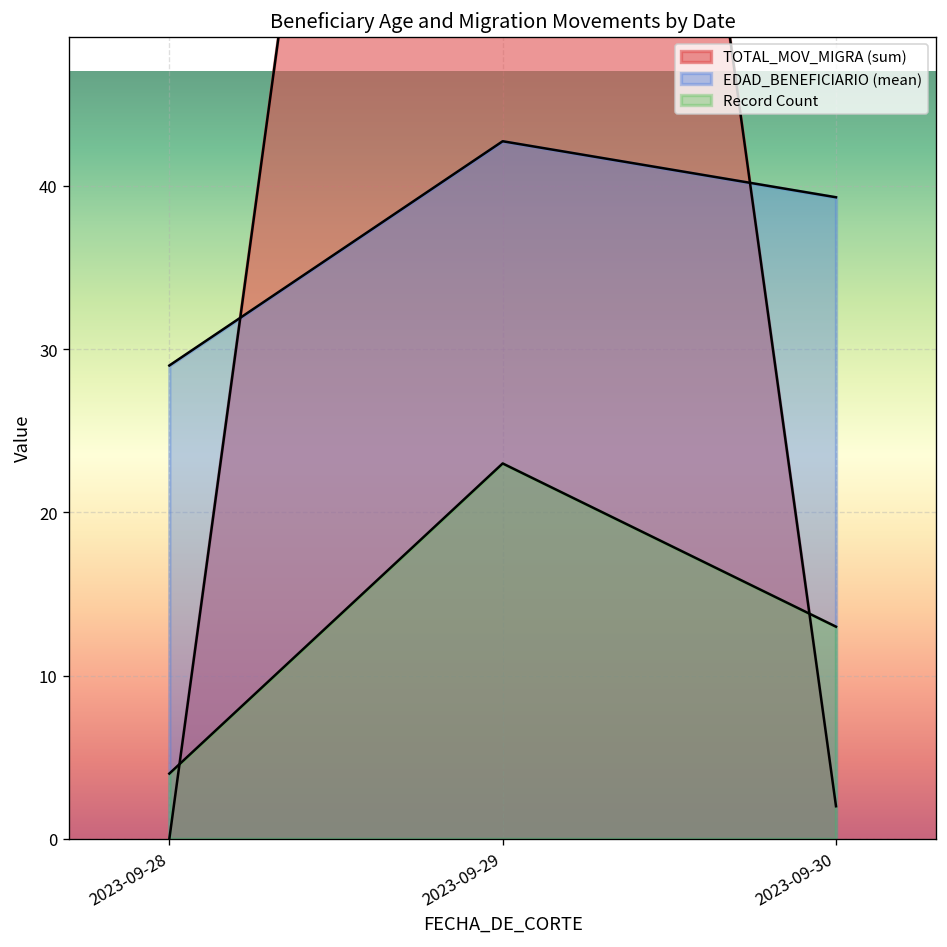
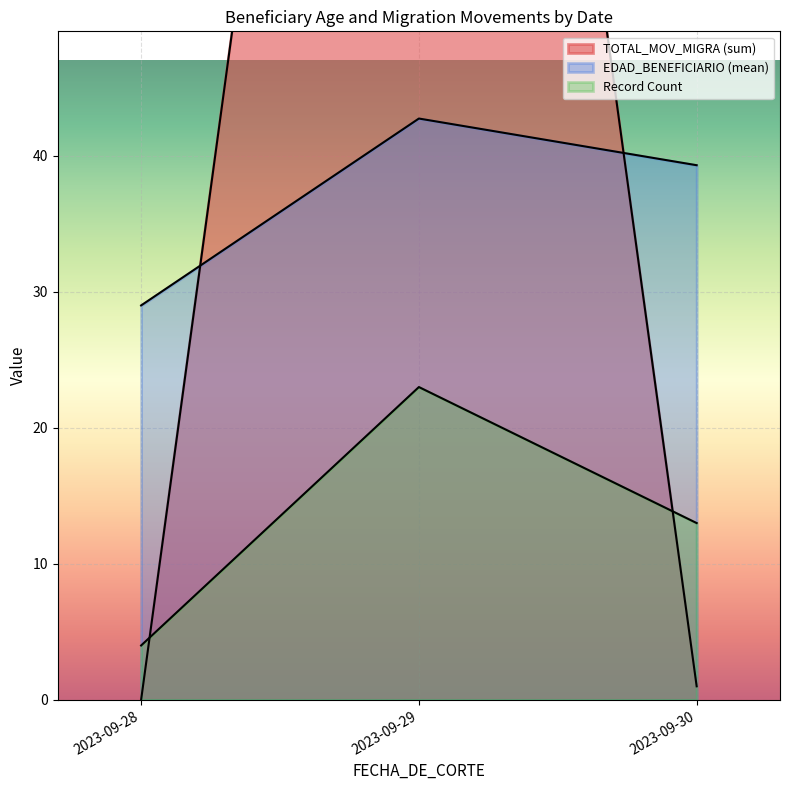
  {
    "TOTAL_MOV_MIGRA (sum)": {
      "2023-09-28": 0,
-     "2023-09-30": 2
+     "2023-09-30": 1
    },
    "EDAD_BENEFICIARIO (mean)": {
      "2023-09-28": 29,
      "2023-09-29": 42.7,
      "2023-09-30": 39.3
    },
    "Record Count": {
      "2023-09-28": 4,
      "2023-09-29": 23,
      "2023-09-30": 13
    }
  }
